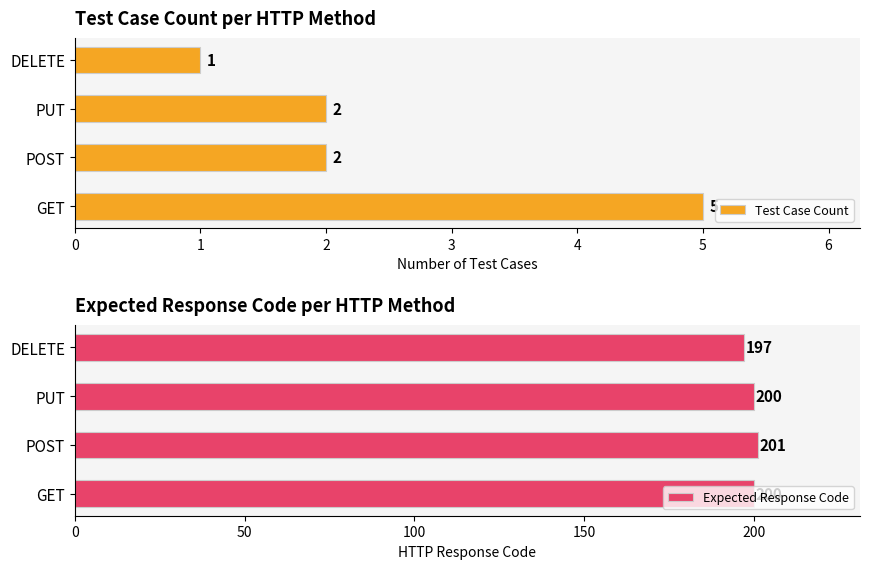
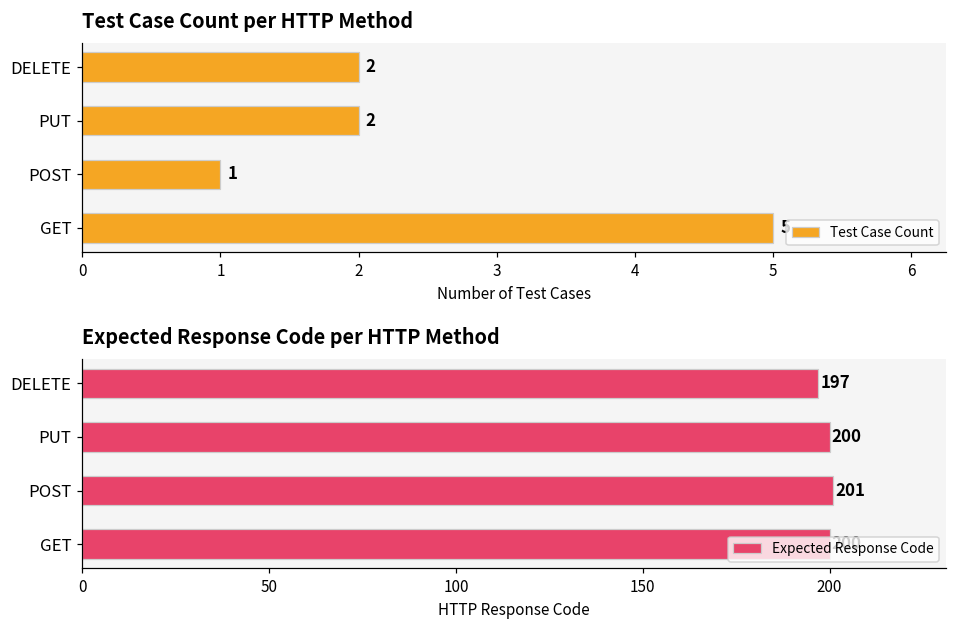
  {
    "Test Case Count per HTTP Method": {
-     "DELETE": 1,
+     "DELETE": 2,
      "PUT": 2,
-     "POST": 2
+     "POST": 1
    },
    "Expected Response Code per HTTP Method": {
      "DELETE": 197,
      "PUT": 200,
      "POST": 201
    }
  }
